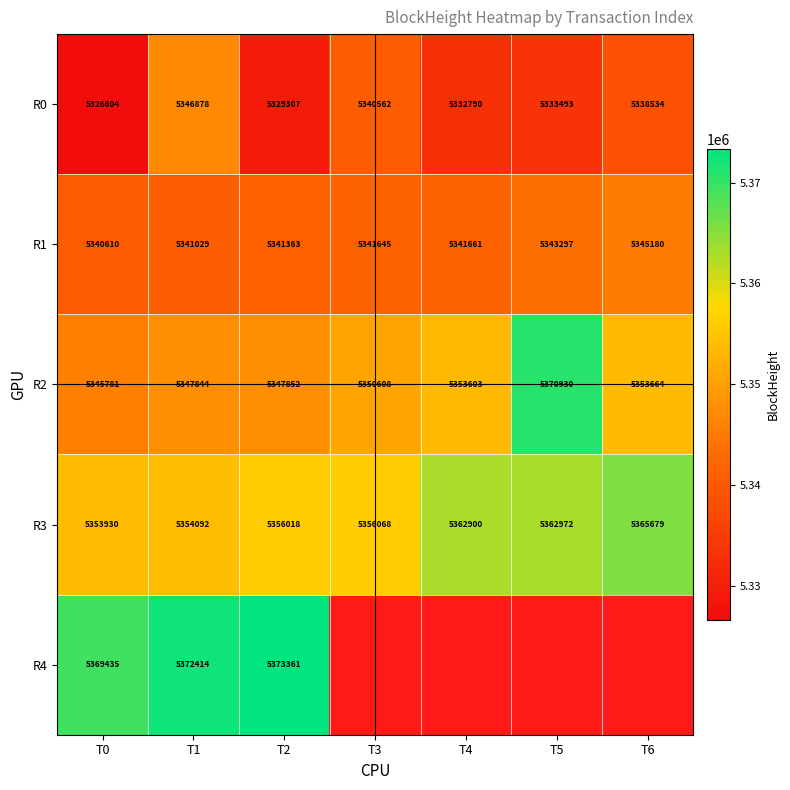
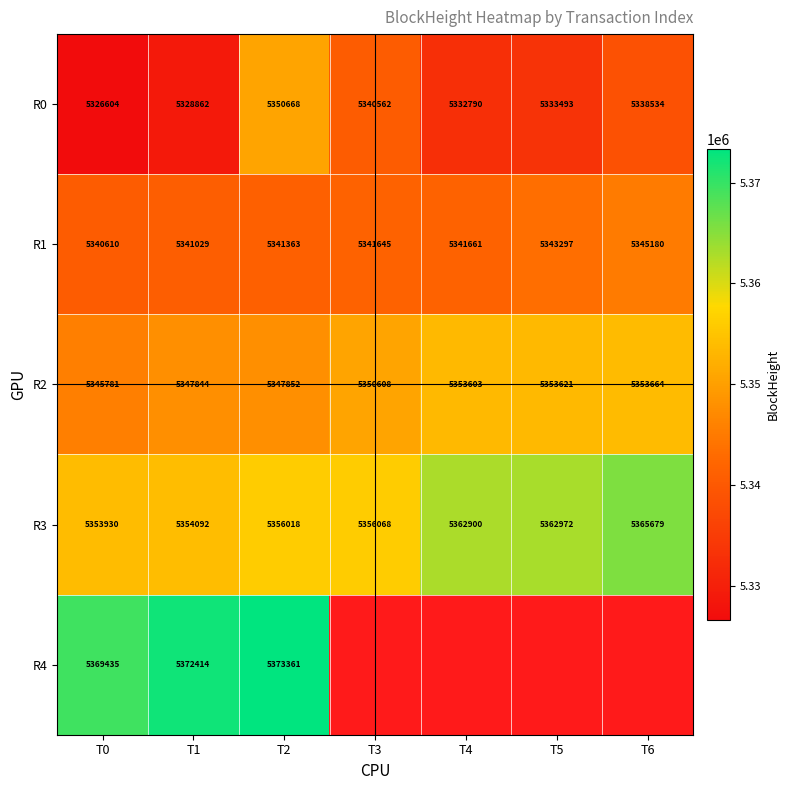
  {
    "R0": {
      "T0": 5326604,
-     "T1": 5346878,
-     "T2": 5329307,
+     "T1": 5328862,
+     "T2": 5350668,
      "T3": 5340562,
      "T4": 5332790,
      "T5": 5333493,
      "T6": 5338534
    },
    "R1": {
      "T0": 5340610,
      "T1": 5341029,
      "T2": 5341363,
      "T3": 5341645,
      "T4": 5341661,
      "T5": 5343297,
      "T6": 5345180
    },
    "R2": {
      "T0": 5345781,
      "T1": 5347844,
      "T2": 5347852,
      "T3": 5350608,
      "T4": 5353603,
-     "T5": 5370930,
+     "T5": 5353621,
      "T6": 5353664
    },
    "R3": {
      "T0": 5353930,
      "T1": 5354092,
      "T2": 5356018,
      "T3": 5356068,
      "T4": 5362900,
      "T5": 5362972,
      "T6": 5365679
    },
    "R4": {
      "T0": 5369435,
      "T1": 5372414,
      "T2": 5373361
    }
  }
